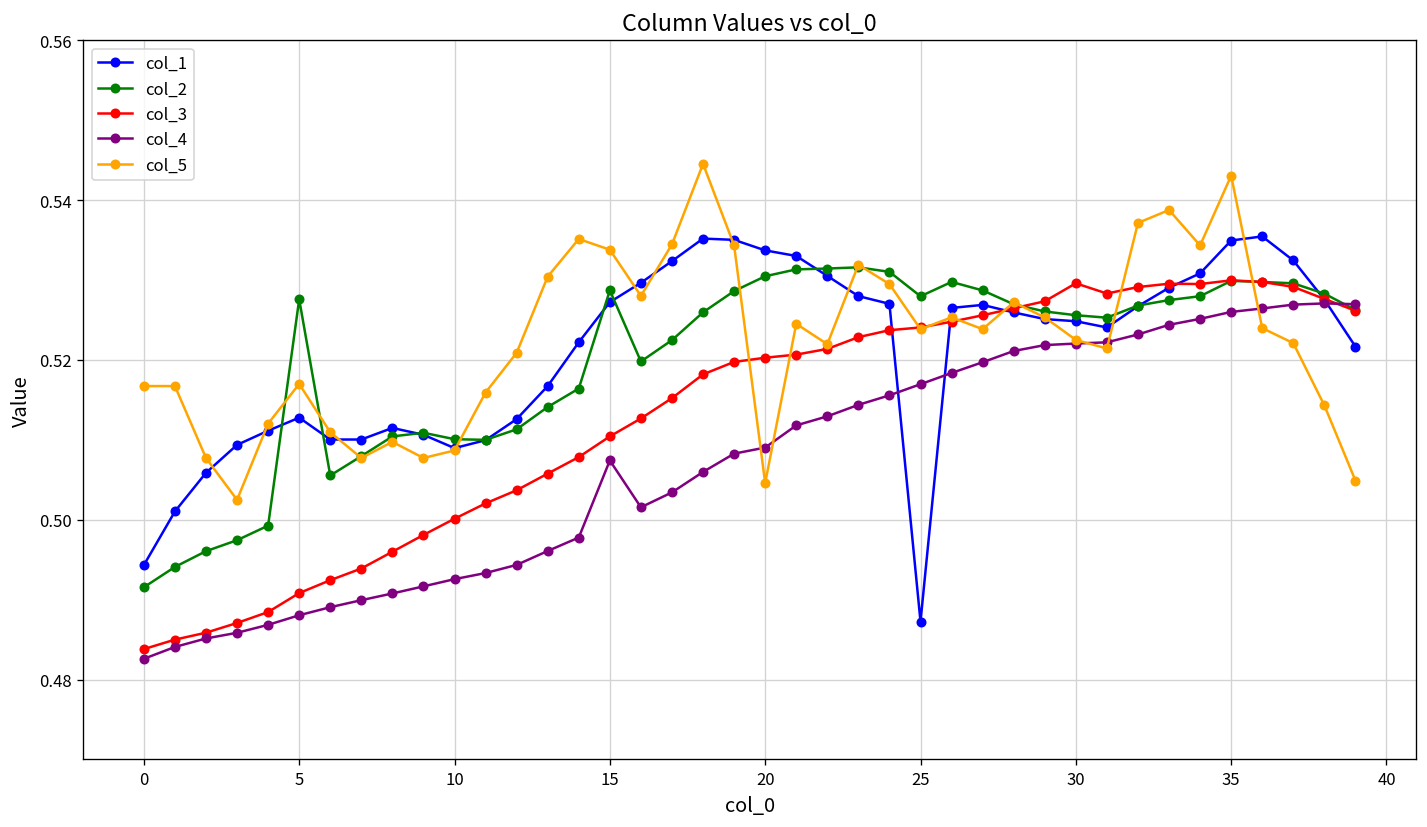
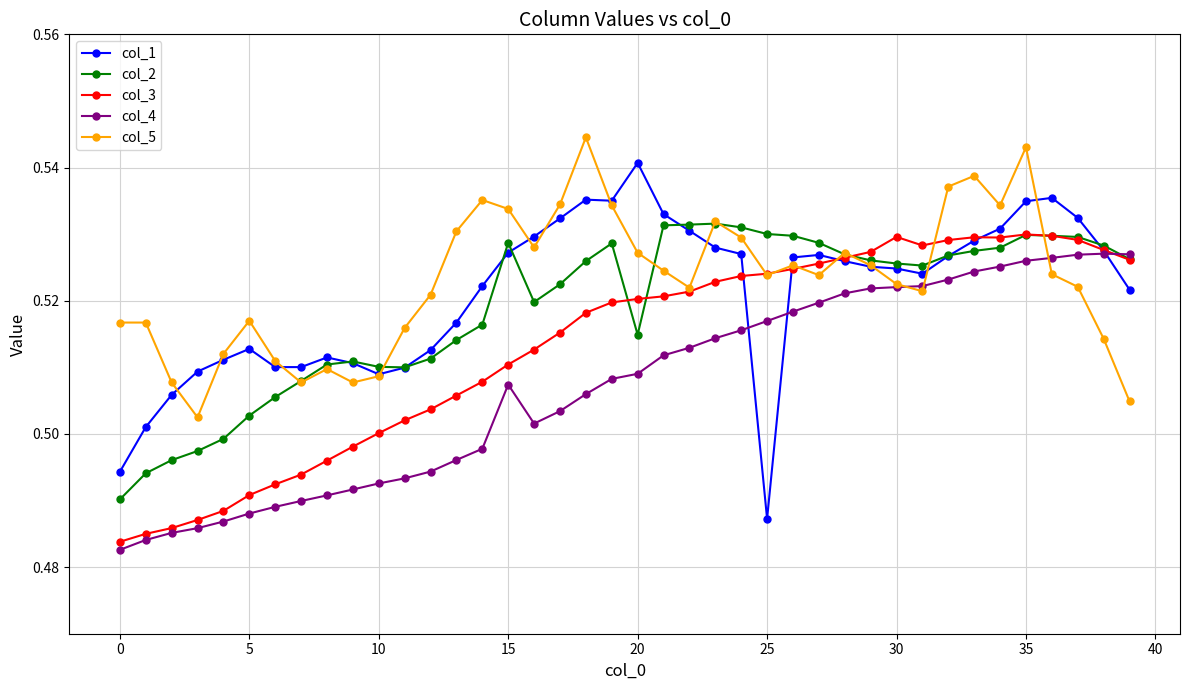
  {
    "col_1": {
      "0": 0.494,
      "5": 0.513,
      "15": 0.527,
-     "20": 0.534,
+     "20": 0.541,
      "25": 0.487,
      "30": 0.525,
      "35": 0.535
    },
    "col_2": {
-     "0": 0.492,
-     "5": 0.528,
+     "0": 0.490,
+     "5": 0.503,
      "10": 0.510,
      "15": 0.529,
-     "20": 0.530,
-     "25": 0.528,
+     "20": 0.515,
+     "25": 0.530,
      "30": 0.526
    },
    "col_3": {
      "0": 0.484,
      "5": 0.491,
      "10": 0.500,
      "15": 0.510,
      "20": 0.520,
      "30": 0.530
    },
    "col_4": {
      "0": 0.483,
      "5": 0.488,
      "10": 0.493,
      "15": 0.507,
      "20": 0.509,
      "25": 0.517,
      "30": 0.522,
      "35": 0.526
    },
    "col_5": {
      "0": 0.517,
      "5": 0.517,
      "15": 0.534,
-     "20": 0.505,
+     "20": 0.527,
      "30": 0.522,
      "35": 0.543
    }
  }
